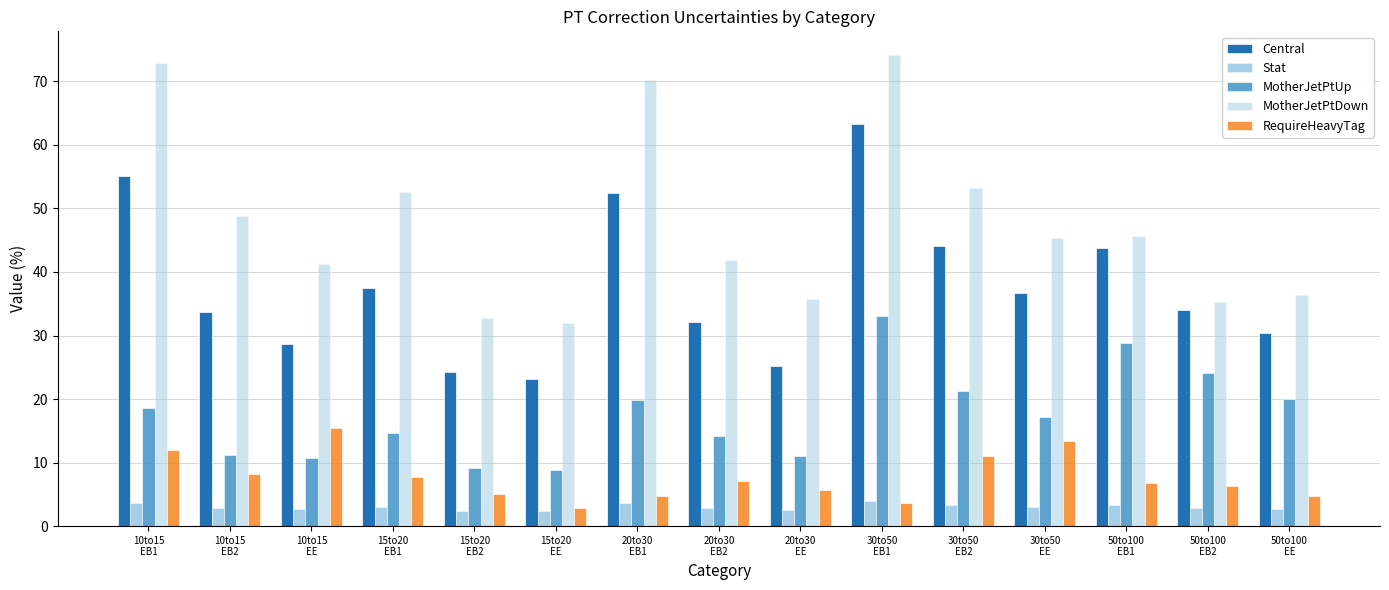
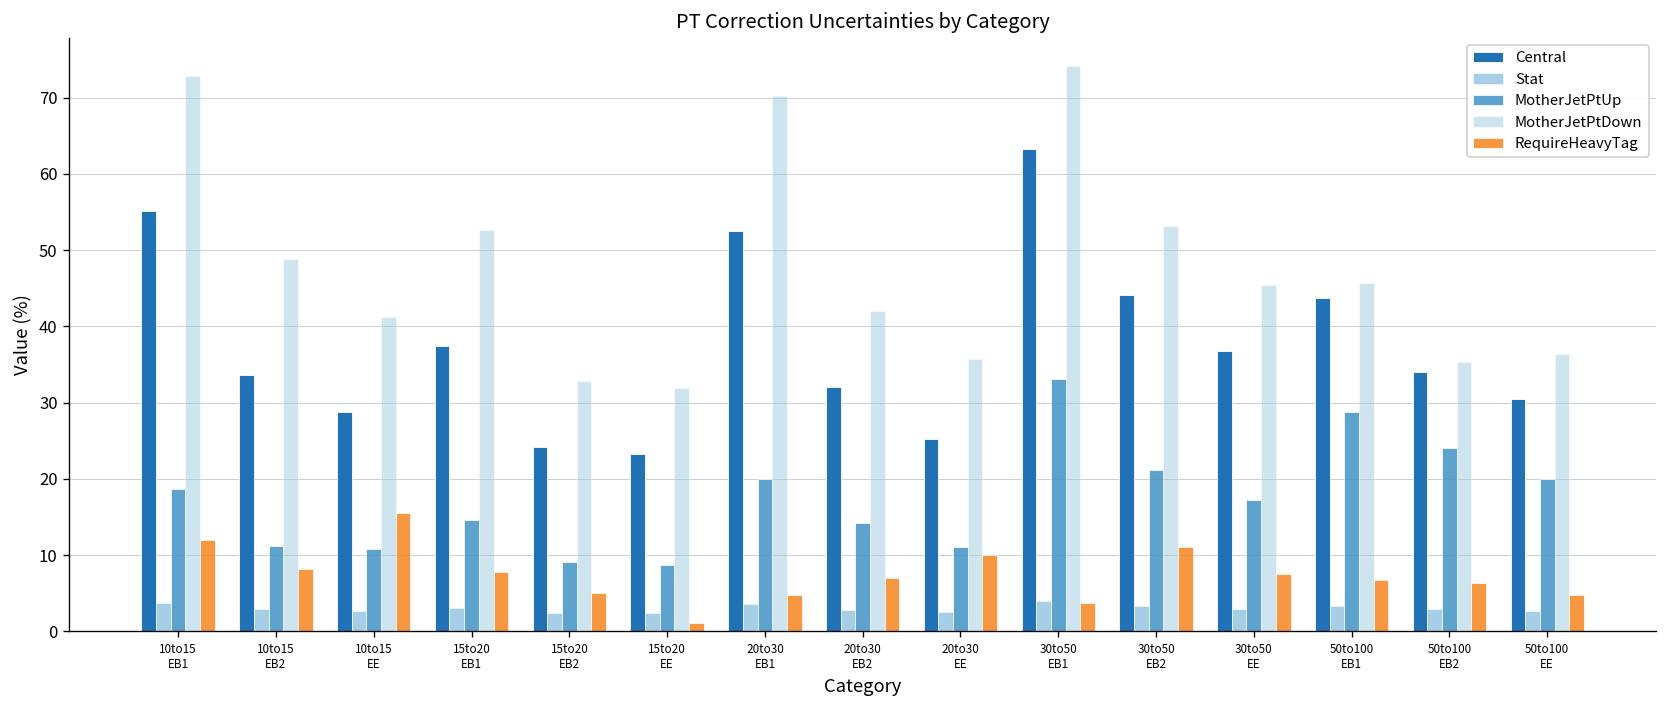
  {
    "RequireHeavyTag": {
      "10to15 EB1": 12,
      "10to15 EB2": 8,
      "10to15 EE": 16,
      "15to20 EB1": 8,
      "15to20 EB2": 5,
-     "15to20 EE": 3,
+     "15to20 EE": 1,
      "20to30 EB1": 5,
      "20to30 EB2": 7,
-     "20to30 EE": 6,
+     "20to30 EE": 10,
      "30to50 EB1": 4,
      "30to50 EB2": 11,
-     "30to50 EE": 13,
+     "30to50 EE": 7,
      "50to100 EB1": 7,
      "50to100 EB2": 6,
      "50to100 EE": 5
    }
  }
